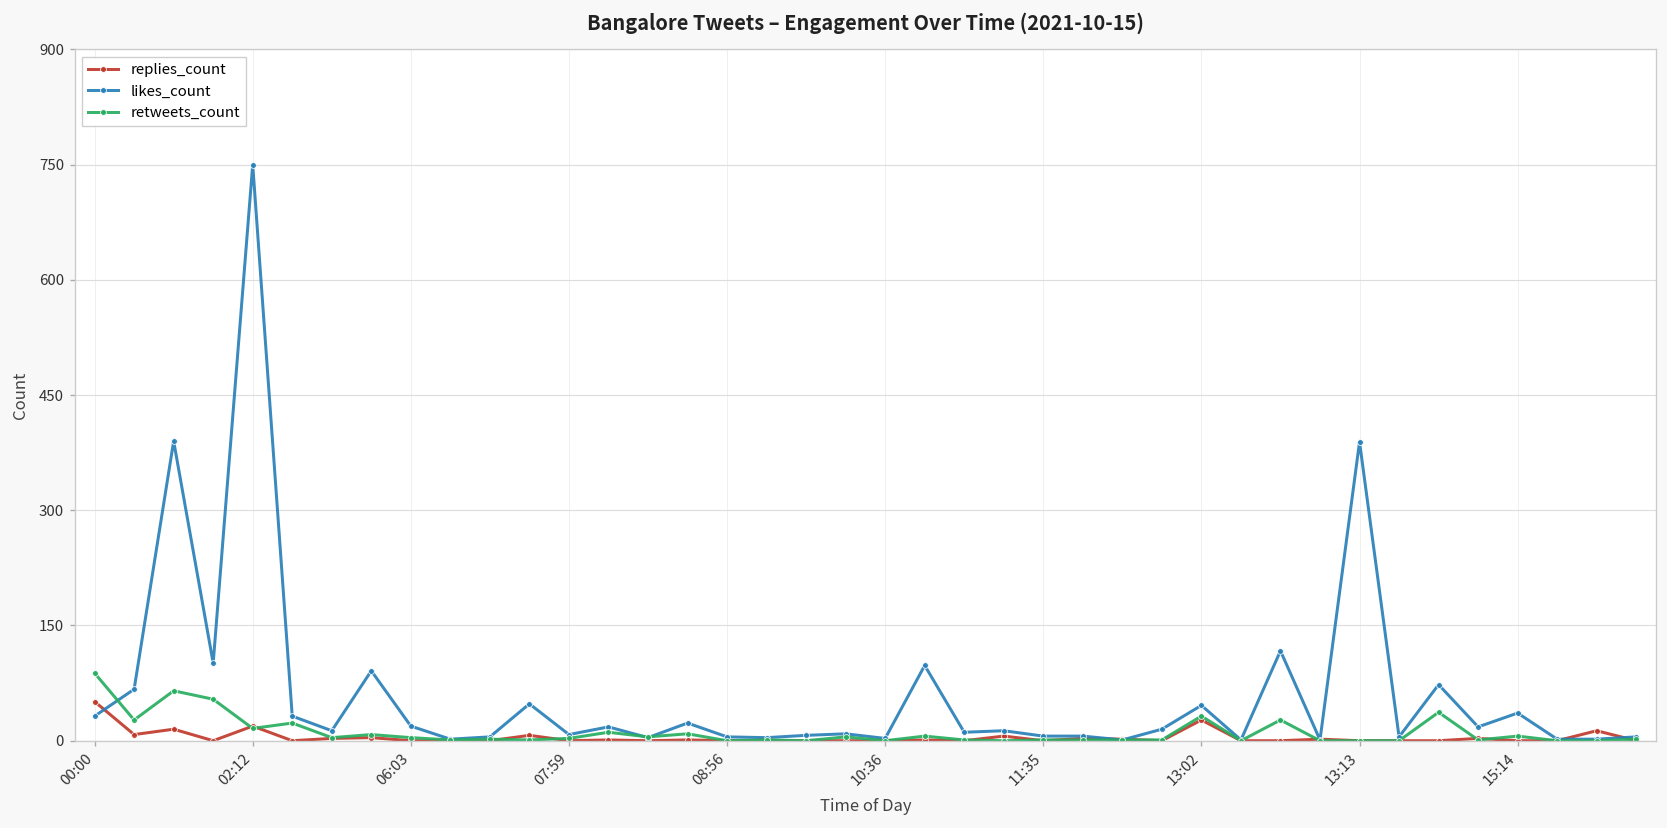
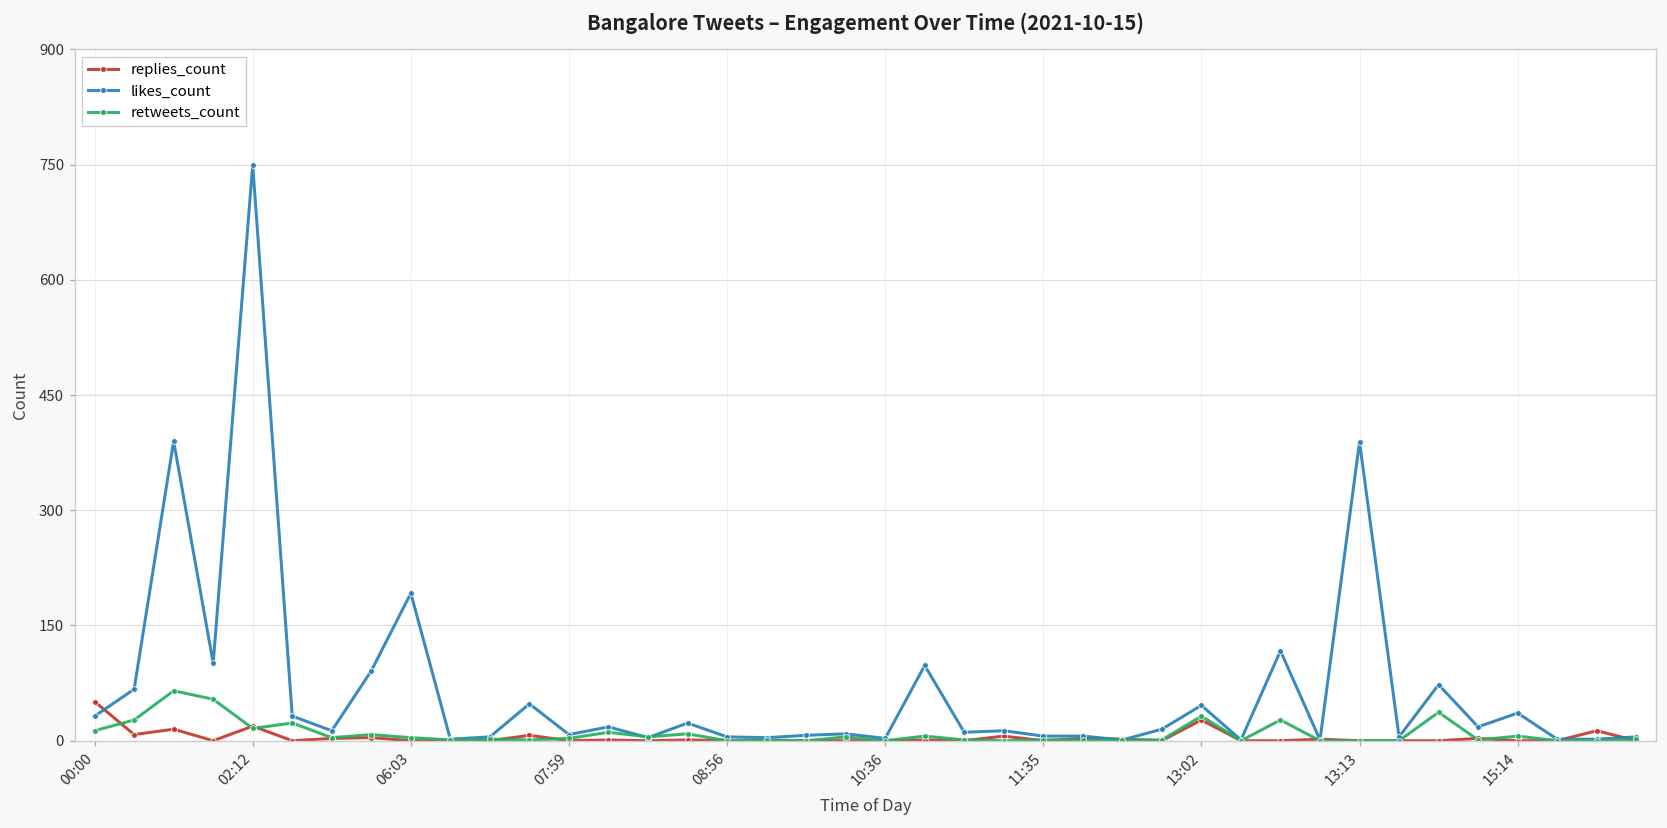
  {
    "replies_count": {
      "00:00": 50,
      "06:03": 0,
      "13:02": 30,
      "15:14": 0
    },
    "likes_count": {
      "00:00": 30,
      "02:12": 750,
-     "06:03": 20,
+     "06:03": 190,
      "07:59": 10,
      "08:56": 10,
      "11:35": 10,
      "13:02": 50,
      "13:13": 390,
      "15:14": 40
    },
    "retweets_count": {
-     "00:00": 90,
+     "00:00": 10,
      "06:03": 0,
      "13:02": 30,
      "15:14": 10
    }
  }
